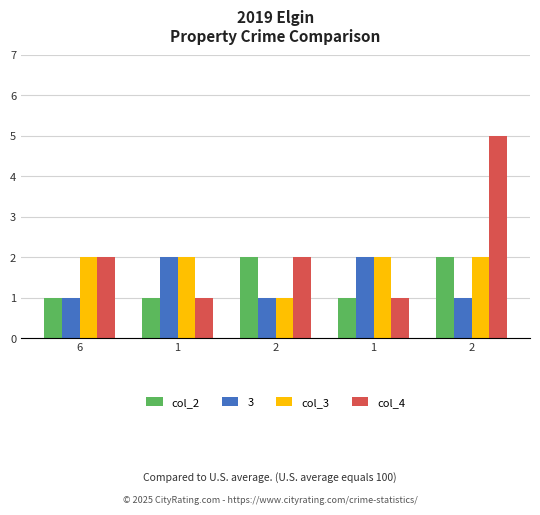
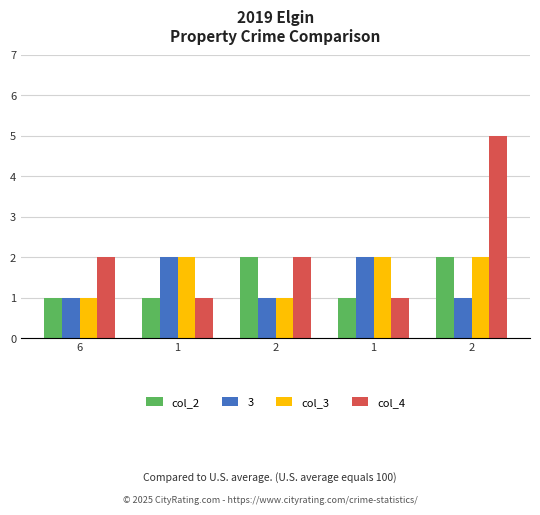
  {
    "col_2": {
      "6": 1
    },
    "3": {
      "6": 1
    },
    "col_3": {
-     "6": 2
+     "6": 1
    },
    "col_4": {
      "6": 2
    }
  }
